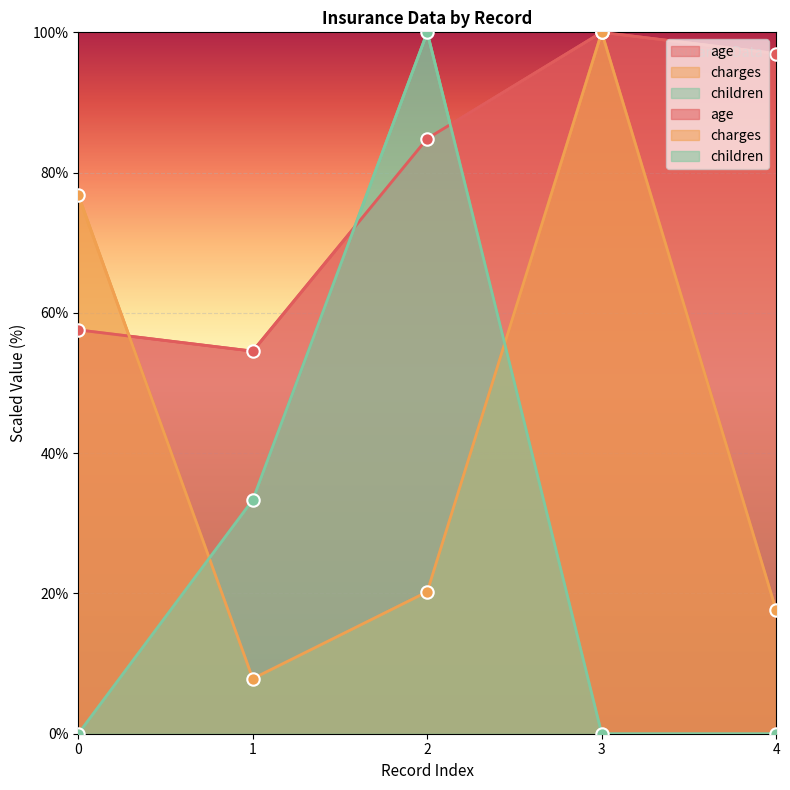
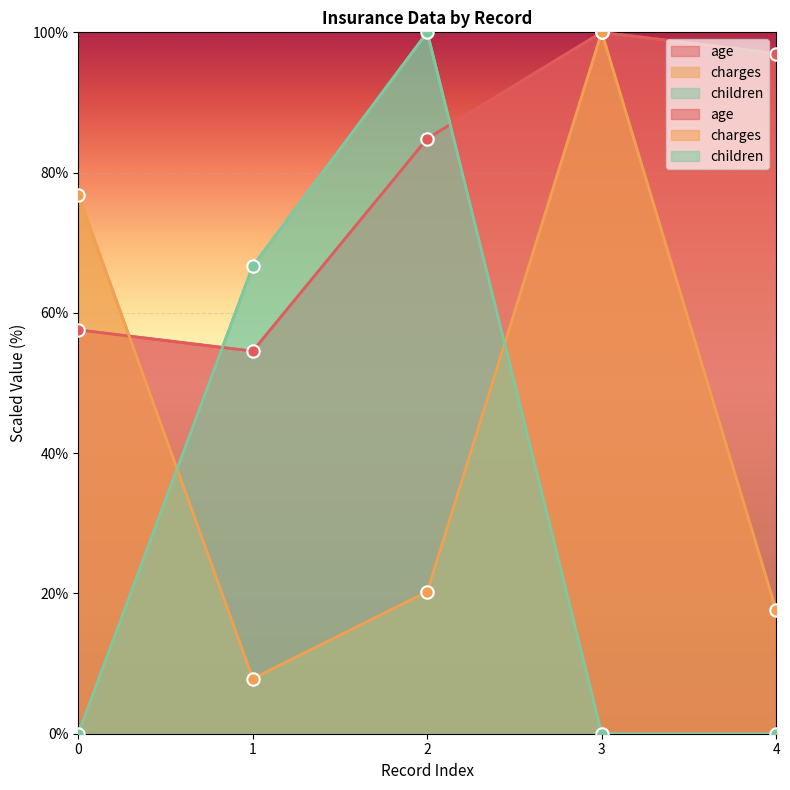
  {
    "children": {
      "0": "0%",
-     "1": "33%",
+     "1": "67%",
      "2": "100%",
      "3": "0%",
      "4": "0%"
    }
  }
